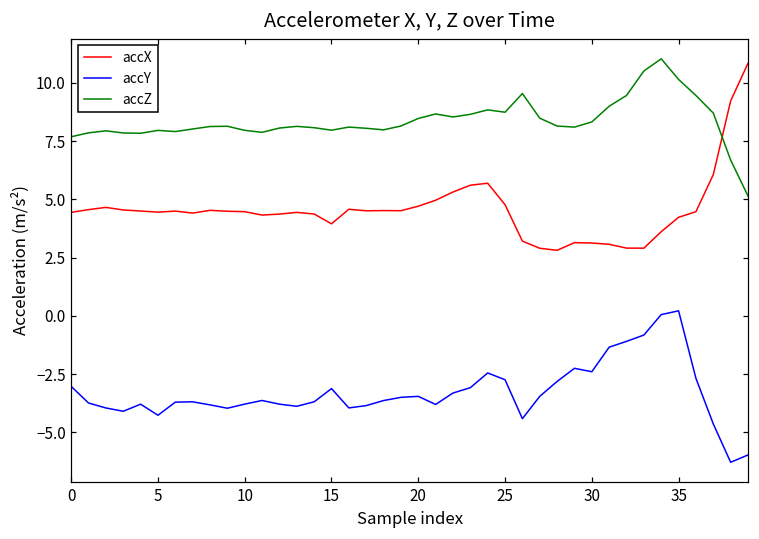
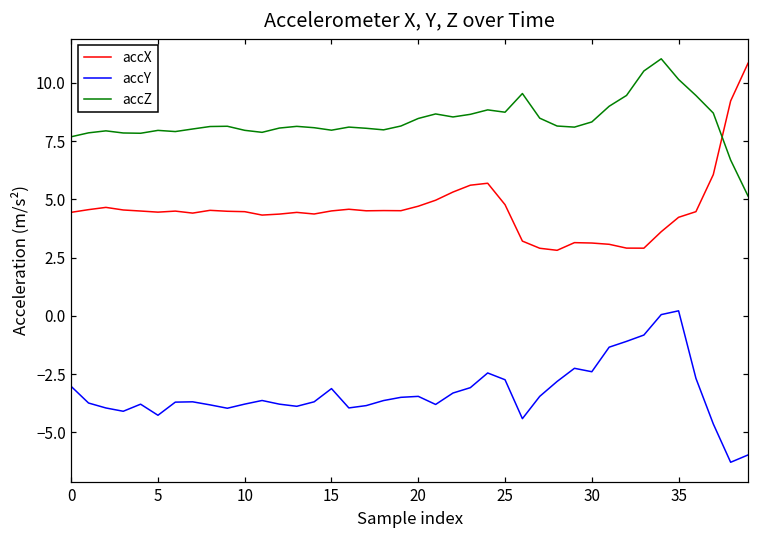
  {
    "accX": {
      "0": 4.4,
      "5": 4.5,
      "10": 4.5,
-     "15": 4.0,
+     "15": 4.5,
      "20": 4.7,
      "25": 4.8,
      "30": 3.1,
      "35": 4.2
    },
    "accY": {
      "0": -3.0,
      "5": -4.3,
      "10": -3.8,
      "15": -3.1,
      "20": -3.5,
      "25": -2.7,
      "30": -2.4,
      "35": 0.2
    },
    "accZ": {
      "0": 7.7,
      "5": 8.0,
      "10": 8.0,
      "15": 8.0,
      "20": 8.5,
      "25": 8.7,
      "30": 8.3,
      "35": 10.2
    }
  }
